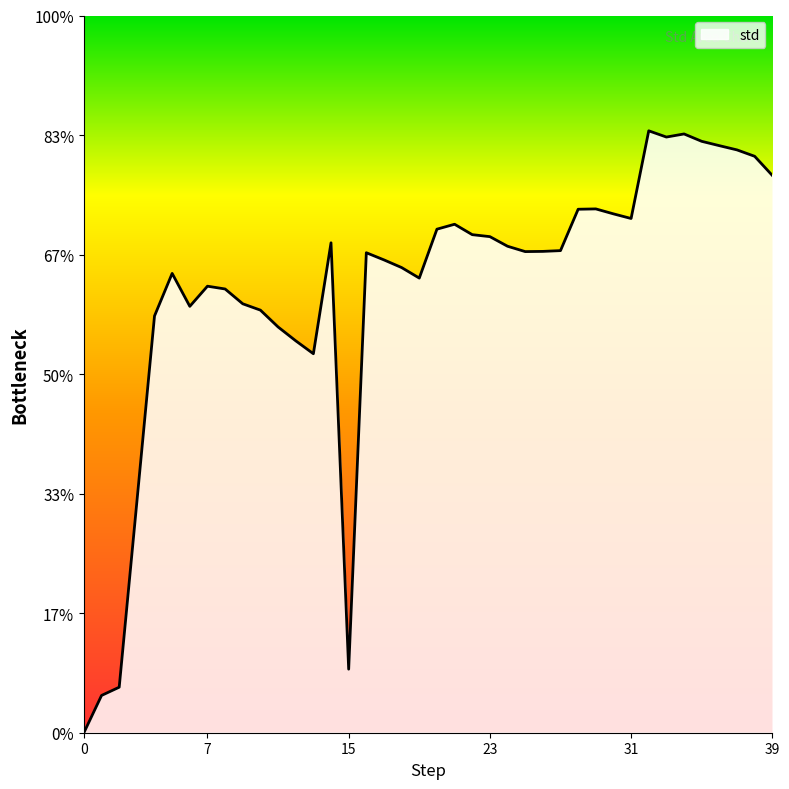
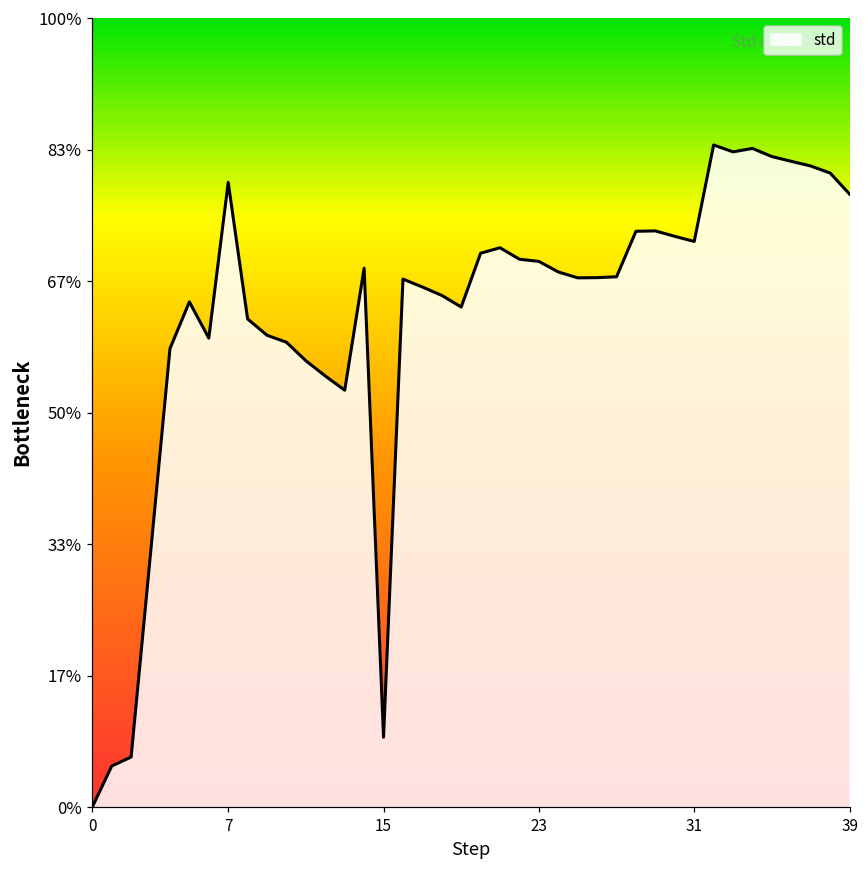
  {
    "0": "0%",
-   "7": "62%",
+   "7": "79%",
    "15": "9%",
    "23": "69%",
    "31": "72%",
    "39": "78%"
  }
